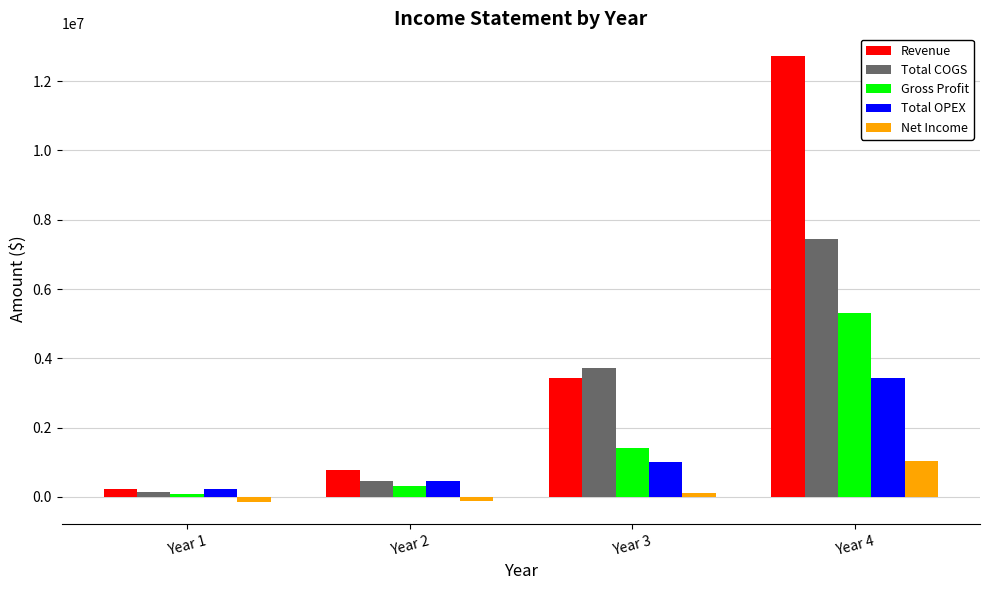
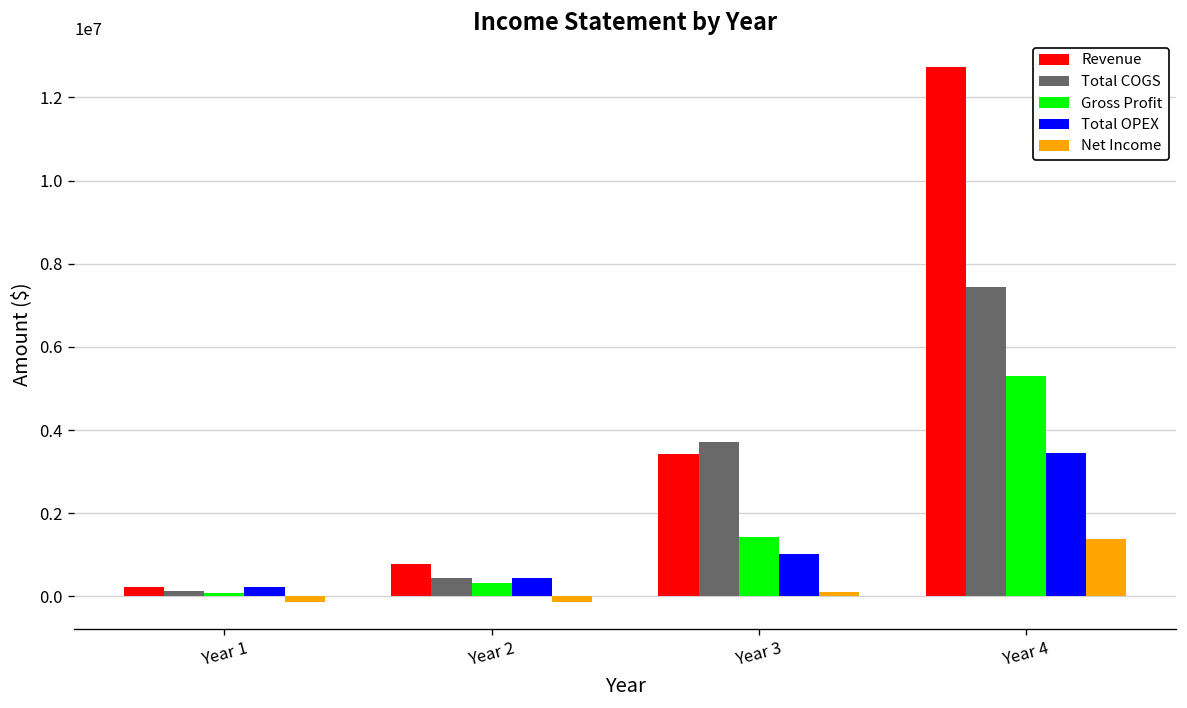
  {
    "Revenue": {
      "Year 1": 200000,
      "Year 2": 800000,
      "Year 3": 3400000,
      "Year 4": 12700000
    },
    "Total COGS": {
      "Year 1": 100000,
      "Year 2": 400000,
      "Year 3": 3700000,
      "Year 4": 7400000
    },
    "Gross Profit": {
      "Year 1": 100000,
      "Year 2": 300000,
      "Year 3": 1400000,
      "Year 4": 5300000
    },
    "Total OPEX": {
      "Year 1": 200000,
      "Year 2": 500000,
      "Year 3": 1000000,
      "Year 4": 3400000
    },
    "Net Income": {
      "Year 1": -100000,
      "Year 2": -100000,
      "Year 3": 100000,
-     "Year 4": 1000000
+     "Year 4": 1400000
    }
  }
